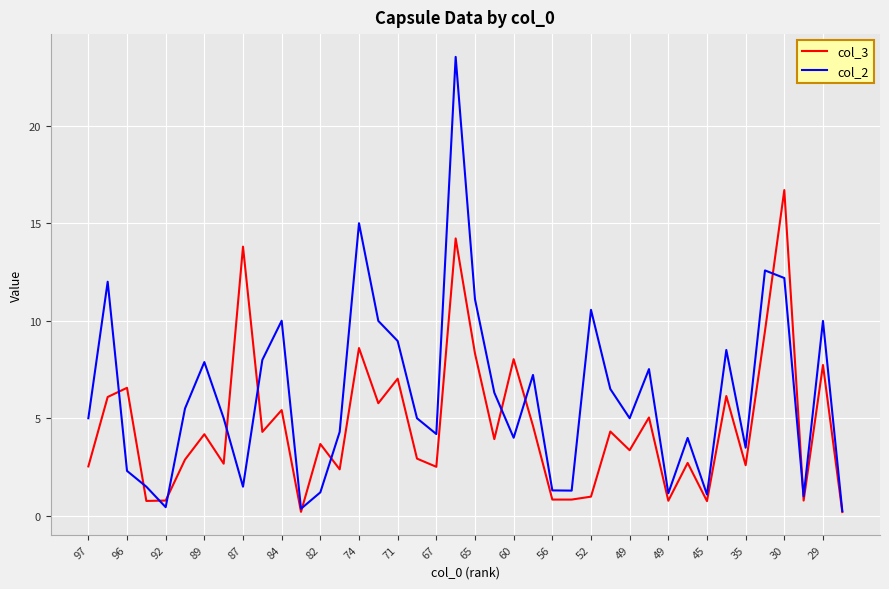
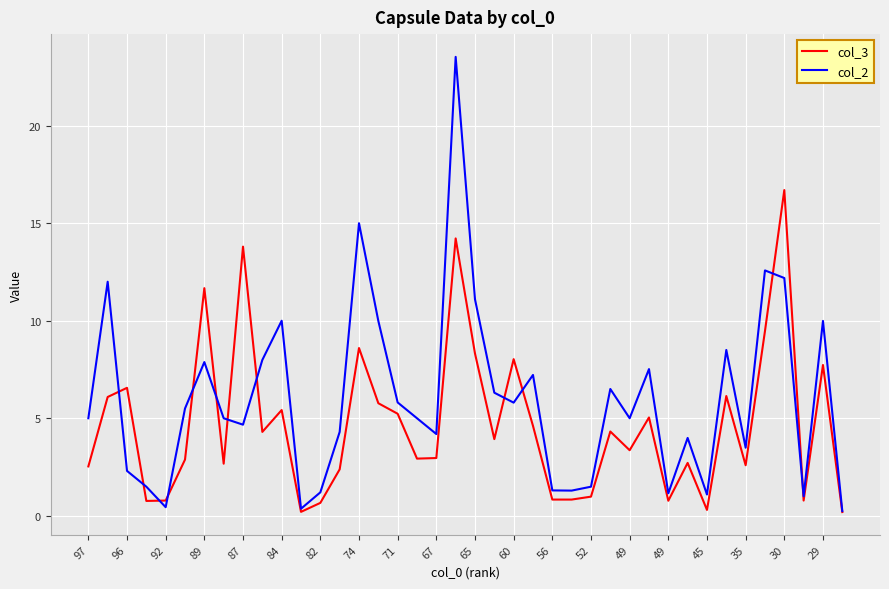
  {
    "col_3": {
      "97": 2.5,
      "96": 6.6,
      "92": 0.8,
-     "89": 4.2,
+     "89": 11.7,
      "87": 13.8,
      "84": 5.4,
-     "82": 3.7,
+     "82": 0.7,
      "74": 8.6,
-     "71": 7.0,
-     "67": 2.5,
+     "71": 5.2,
+     "67": 3.0,
      "65": 8.3,
      "60": 8.0,
      "56": 0.8,
      "52": 1.0,
-     "45": 0.8,
+     "45": 0.3,
      "30": 16.7
    },
    "col_2": {
      "97": 5.0,
      "96": 2.3,
      "92": 0.4,
      "89": 7.9,
-     "87": 1.5,
+     "87": 4.7,
      "84": 10.0,
      "82": 1.2,
      "74": 15.0,
-     "71": 9.0,
+     "71": 5.8,
      "67": 4.2,
      "65": 11.1,
-     "60": 4.0,
+     "60": 5.8,
      "56": 1.3,
-     "52": 10.6,
+     "52": 1.5,
      "45": 1.1,
      "30": 12.2
    }
  }
